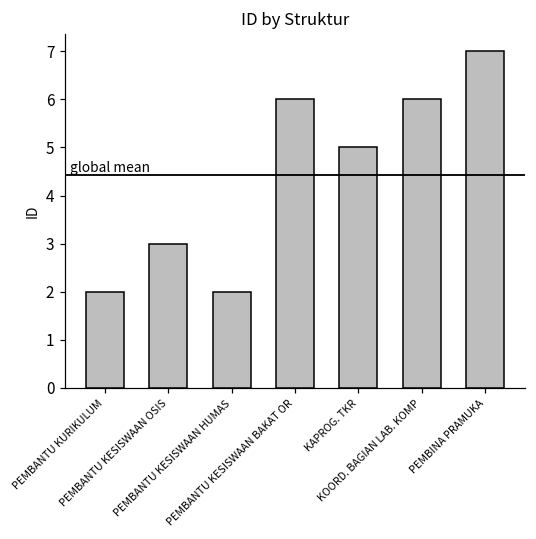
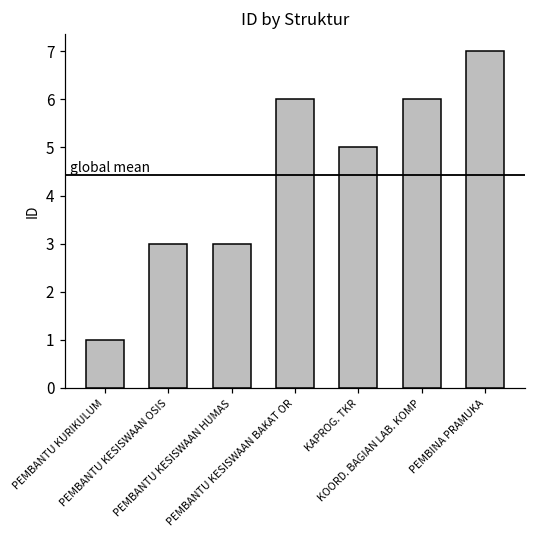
  {
-   "PEMBANTU KURIKULUM": 2,
+   "PEMBANTU KURIKULUM": 1,
    "PEMBANTU KESISWAAN OSIS": 3,
-   "PEMBANTU KESISWAAN HUMAS": 2,
+   "PEMBANTU KESISWAAN HUMAS": 3,
    "PEMBANTU KESISWAAN BAKAT OR": 6,
    "KAPROG. TKR": 5,
    "KOORD. BAGIAN LAB. KOMP": 6,
    "PEMBINA PRAMUKA": 7
  }
